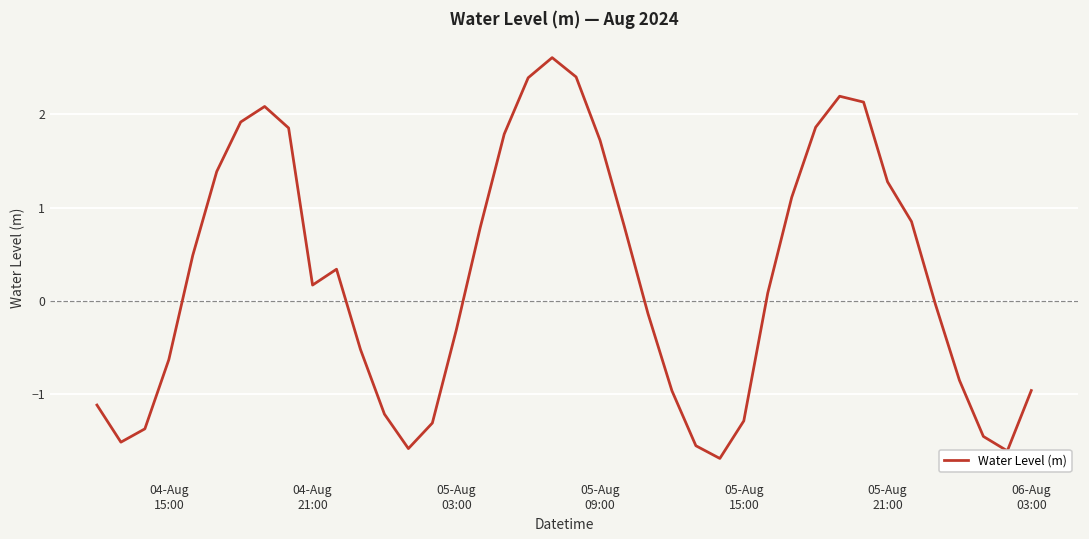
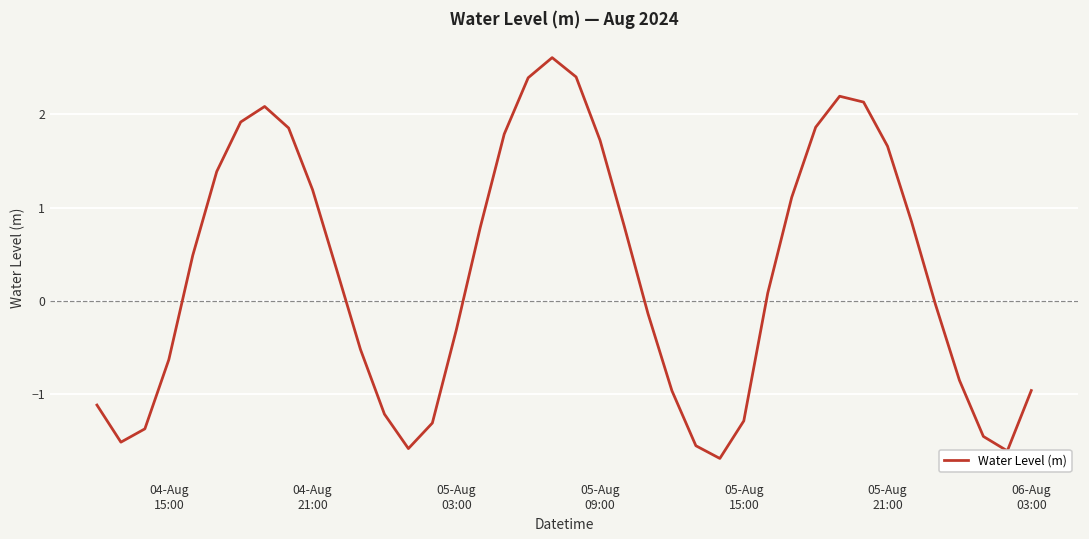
  {
    "04-Aug 15:00": -0.6,
-   "04-Aug 21:00": 0.2,
+   "04-Aug 21:00": 1.2,
    "05-Aug 03:00": -0.3,
    "05-Aug 09:00": 1.7,
    "05-Aug 15:00": -1.3,
-   "05-Aug 21:00": 1.3,
+   "05-Aug 21:00": 1.7,
    "06-Aug 03:00": -1.0
  }
